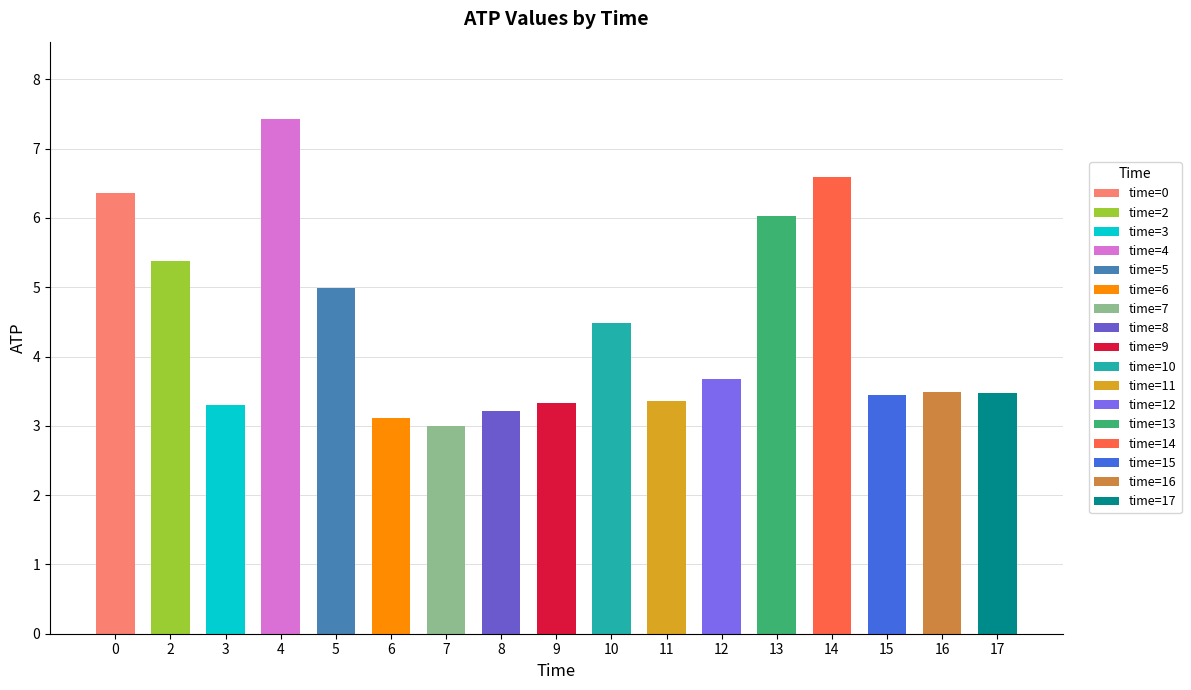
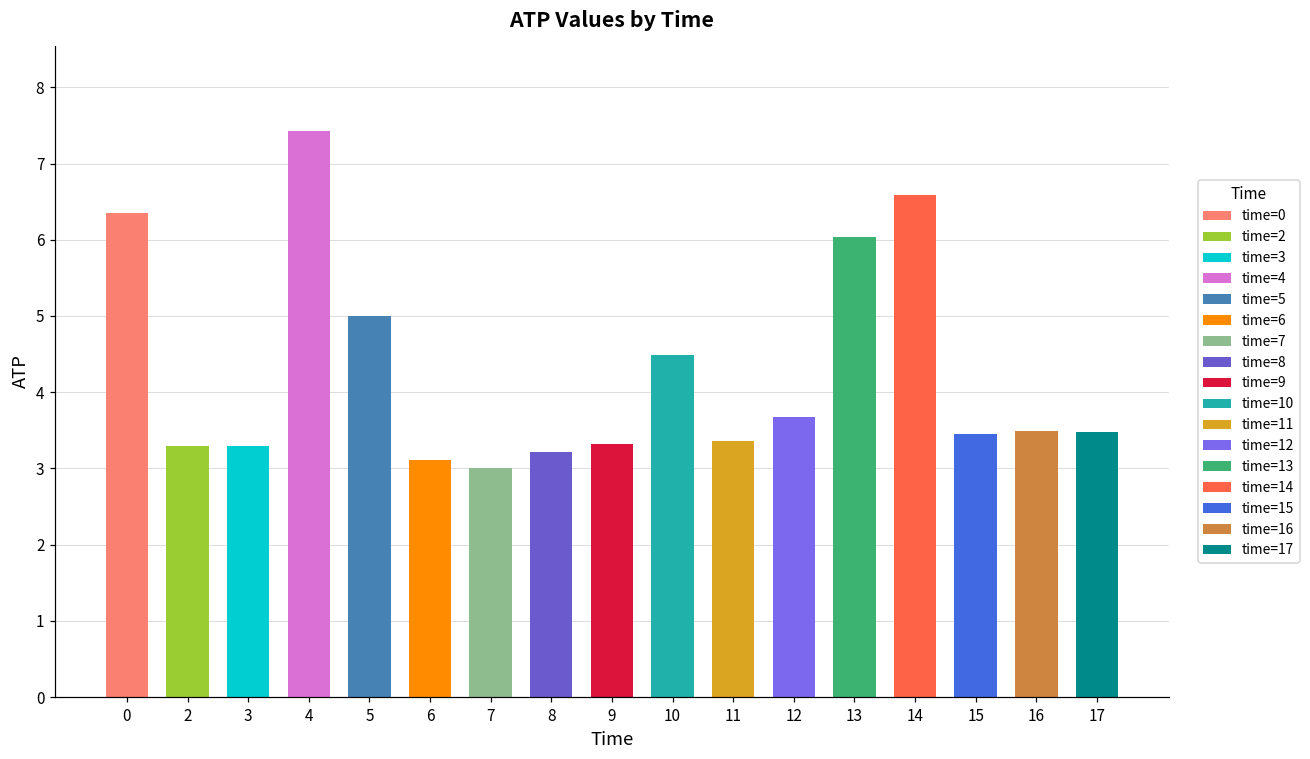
  {
    "0": 6.4,
-   "2": 5.4,
+   "2": 3.3,
    "3": 3.3,
    "4": 7.4,
    "5": 5.0,
    "6": 3.1,
    "7": 3.0,
    "8": 3.2,
    "9": 3.3,
    "10": 4.5,
    "11": 3.4,
    "12": 3.7,
    "13": 6.0,
    "14": 6.6,
    "15": 3.4,
    "16": 3.5,
    "17": 3.5
  }
